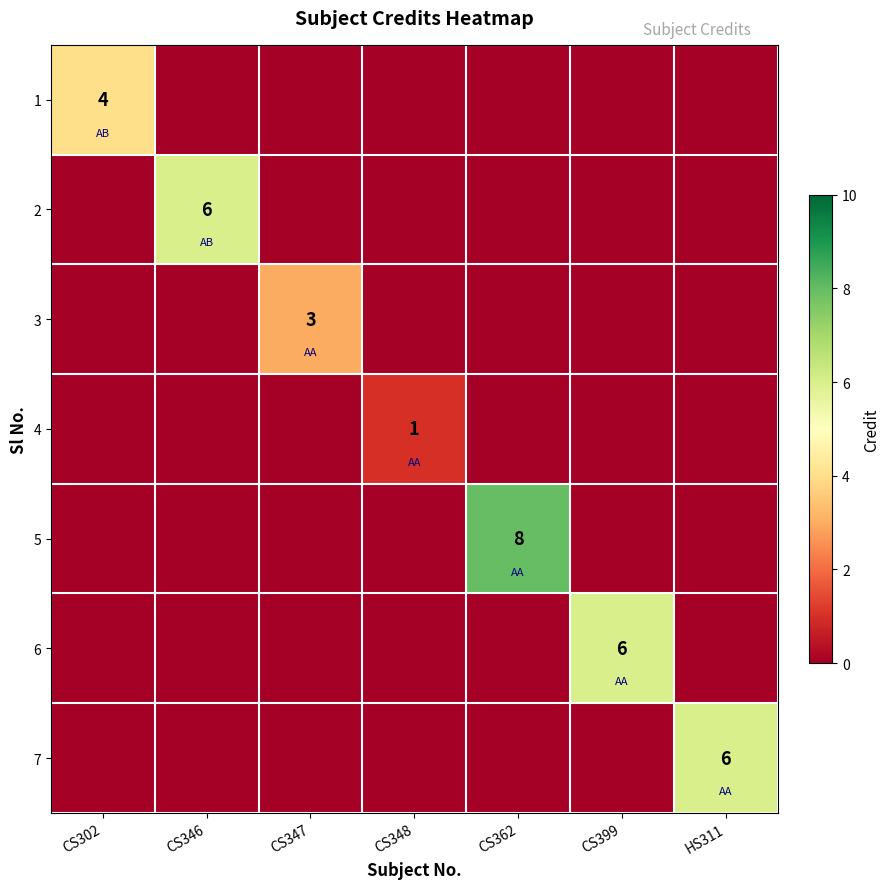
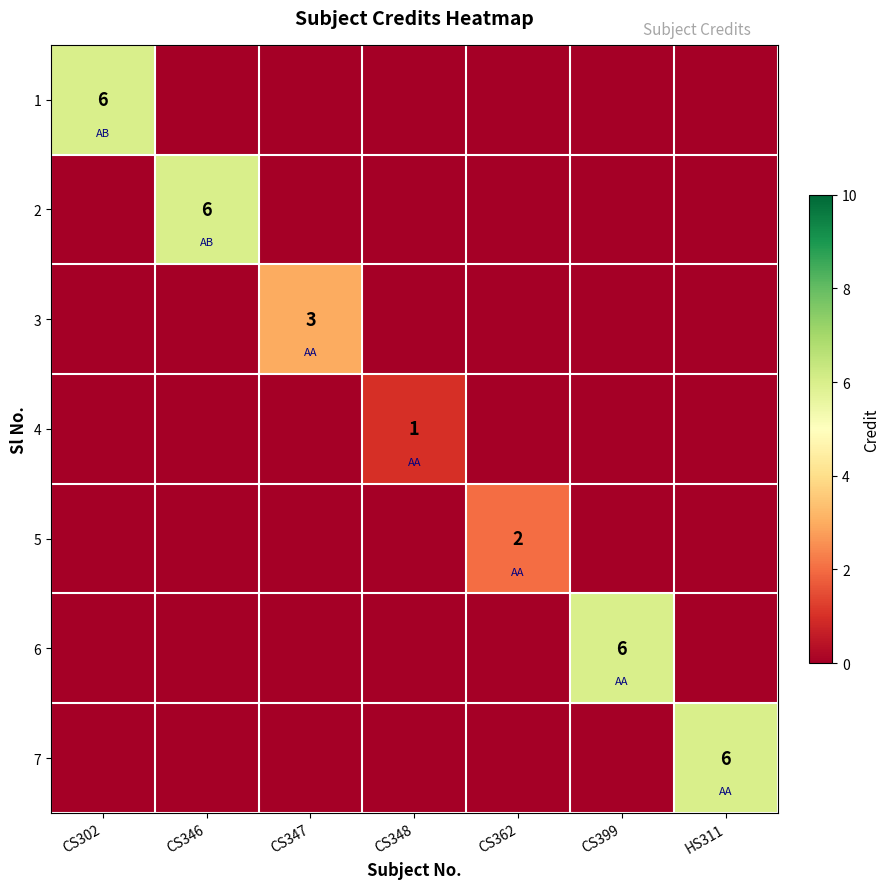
  {
    "1": {
-     "CS302": 4
+     "CS302": 6
    },
    "5": {
-     "CS362": 8
+     "CS362": 2
    }
  }
